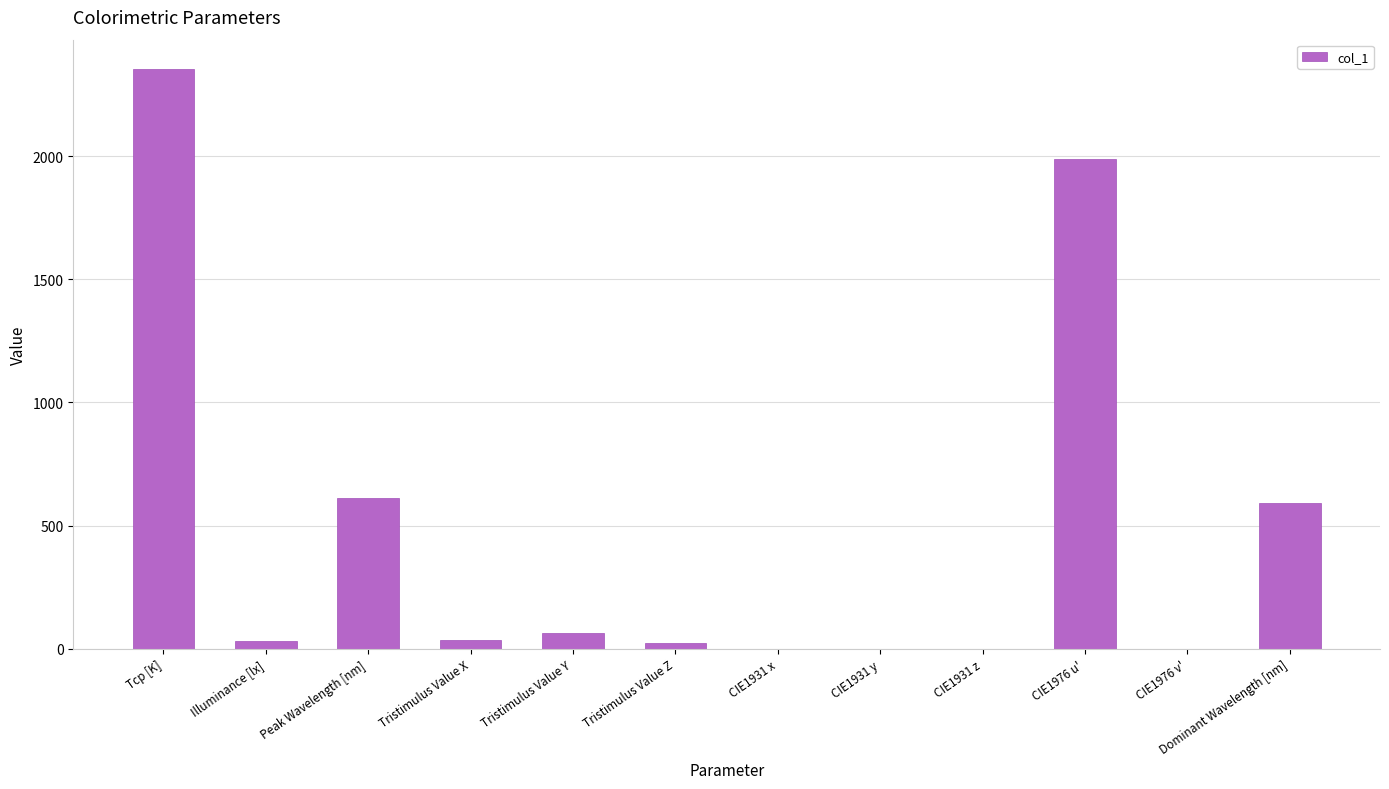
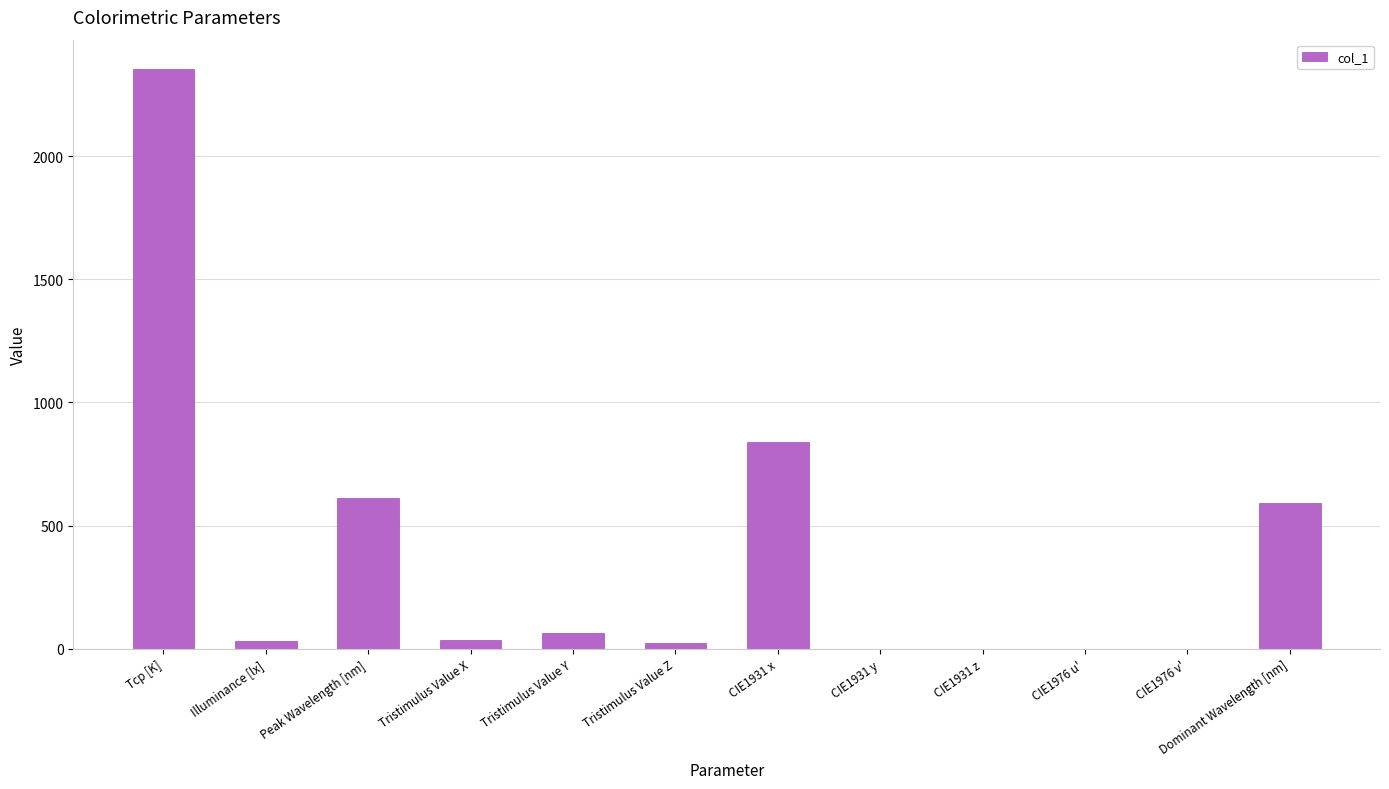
  {
    "Tcp [K]": 2360,
    "Illuminance [lx]": 30,
    "Peak Wavelength [nm]": 610,
    "Tristimulus Value X": 40,
    "Tristimulus Value Y": 60,
    "Tristimulus Value Z": 20,
-   "CIE1931 x": 0,
-   "CIE1976 u'": 1990,
+   "CIE1931 x": 840,
+   "CIE1976 u'": 0,
    "Dominant Wavelength [nm]": 590
  }
